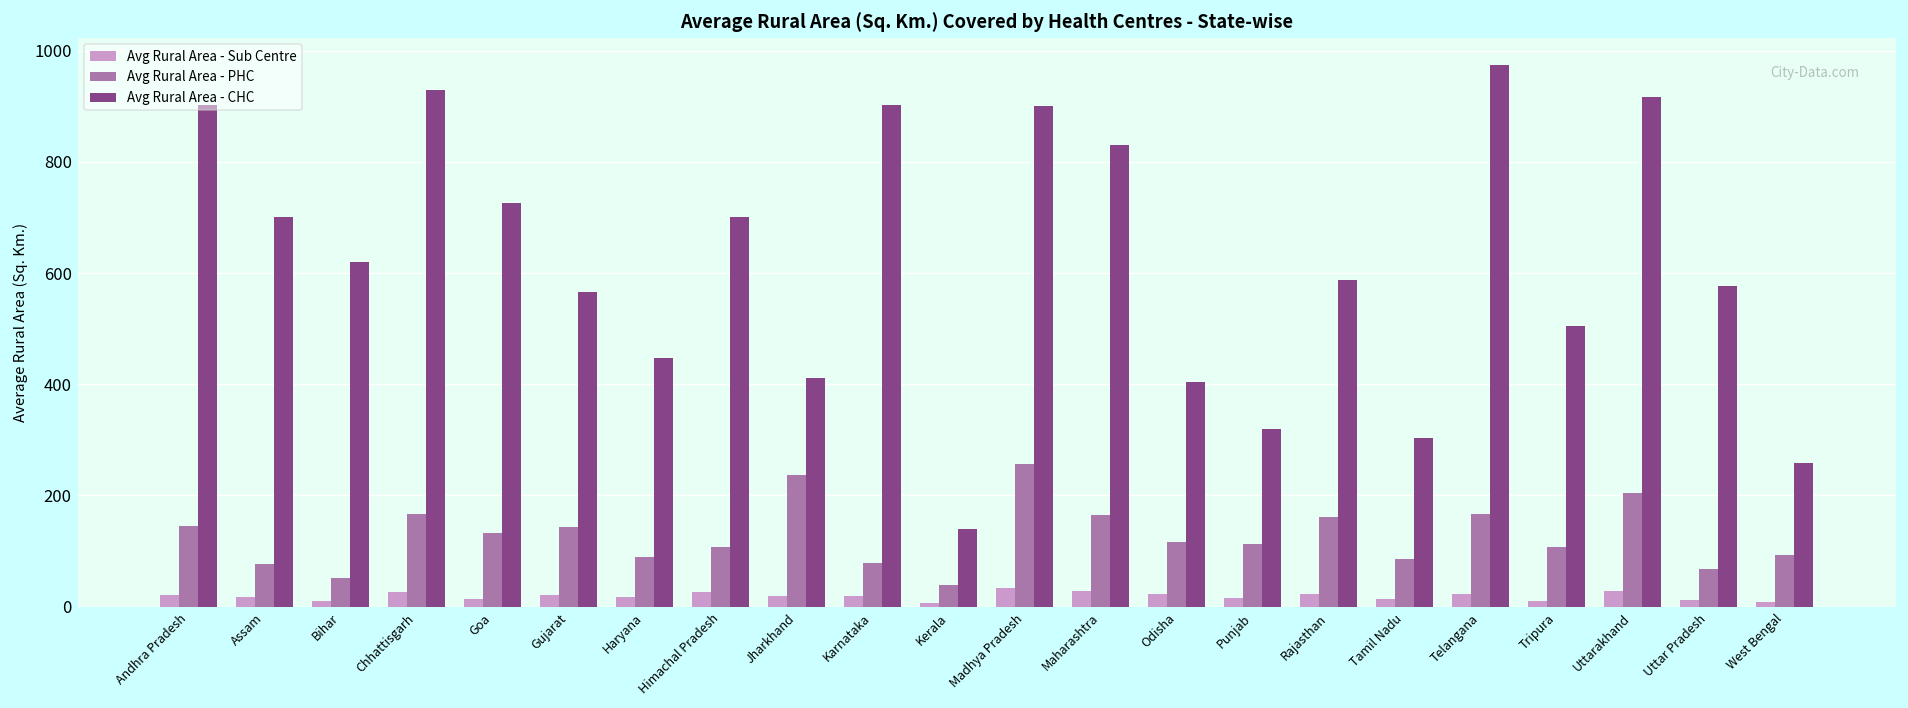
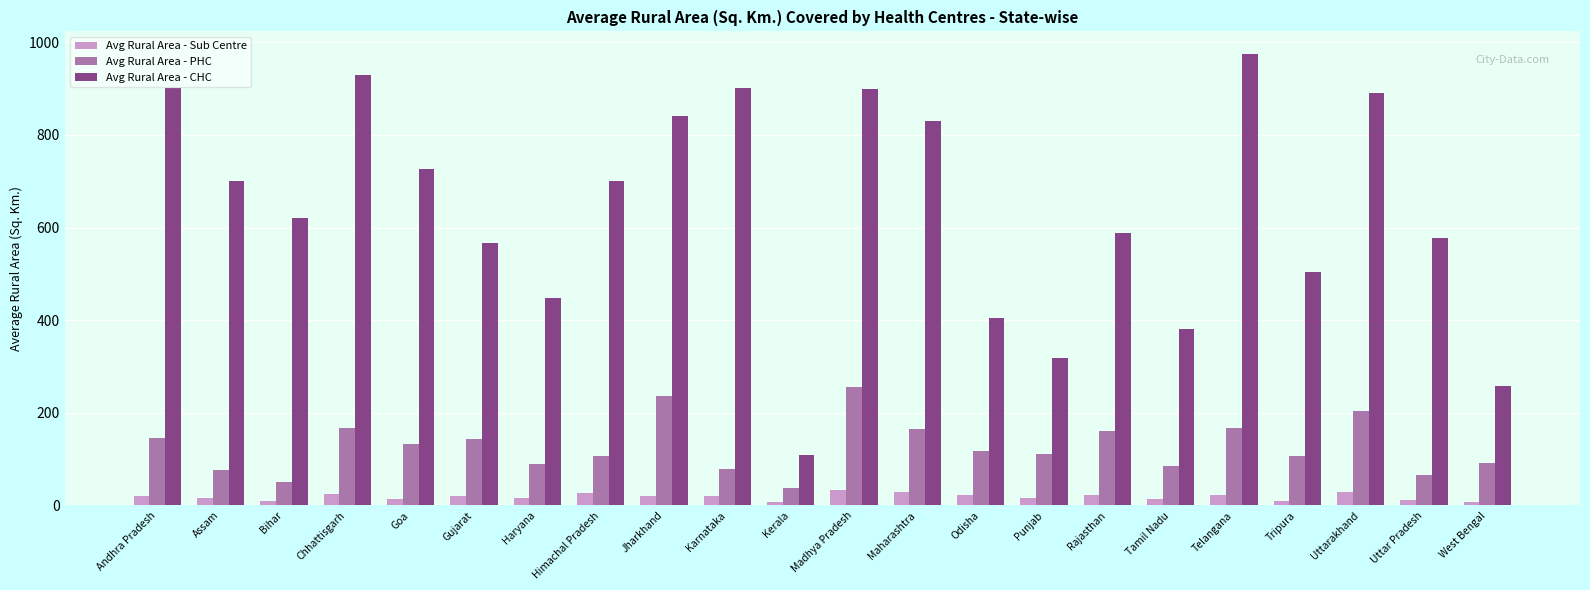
  {
    "Avg Rural Area - CHC": {
      "Andhra Pradesh": 900,
      "Assam": 700,
      "Bihar": 620,
      "Chhattisgarh": 930,
      "Goa": 730,
      "Gujarat": 570,
      "Haryana": 450,
      "Himachal Pradesh": 700,
-     "Jharkhand": 410,
+     "Jharkhand": 840,
      "Karnataka": 900,
-     "Kerala": 140,
+     "Kerala": 110,
      "Madhya Pradesh": 900,
      "Maharashtra": 830,
      "Odisha": 400,
      "Punjab": 320,
      "Rajasthan": 590,
-     "Tamil Nadu": 300,
+     "Tamil Nadu": 380,
      "Telangana": 970,
      "Tripura": 500,
-     "Uttarakhand": 920,
+     "Uttarakhand": 890,
      "Uttar Pradesh": 580,
      "West Bengal": 260
    }
  }
